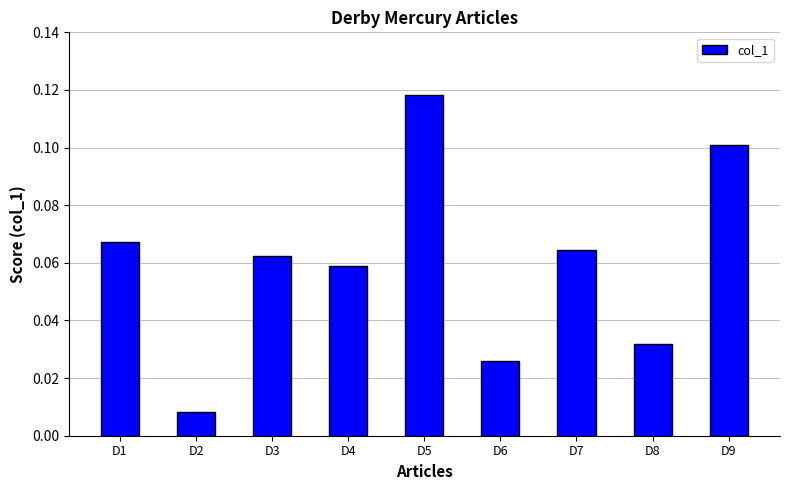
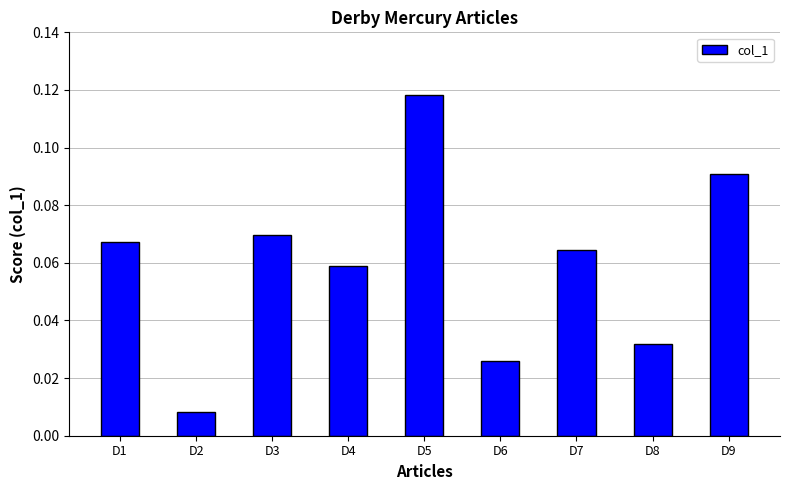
  {
    "D1": 0.067,
    "D2": 0.008,
-   "D3": 0.062,
+   "D3": 0.070,
    "D4": 0.059,
    "D5": 0.118,
    "D6": 0.026,
    "D7": 0.064,
    "D8": 0.032,
-   "D9": 0.101
+   "D9": 0.091
  }
